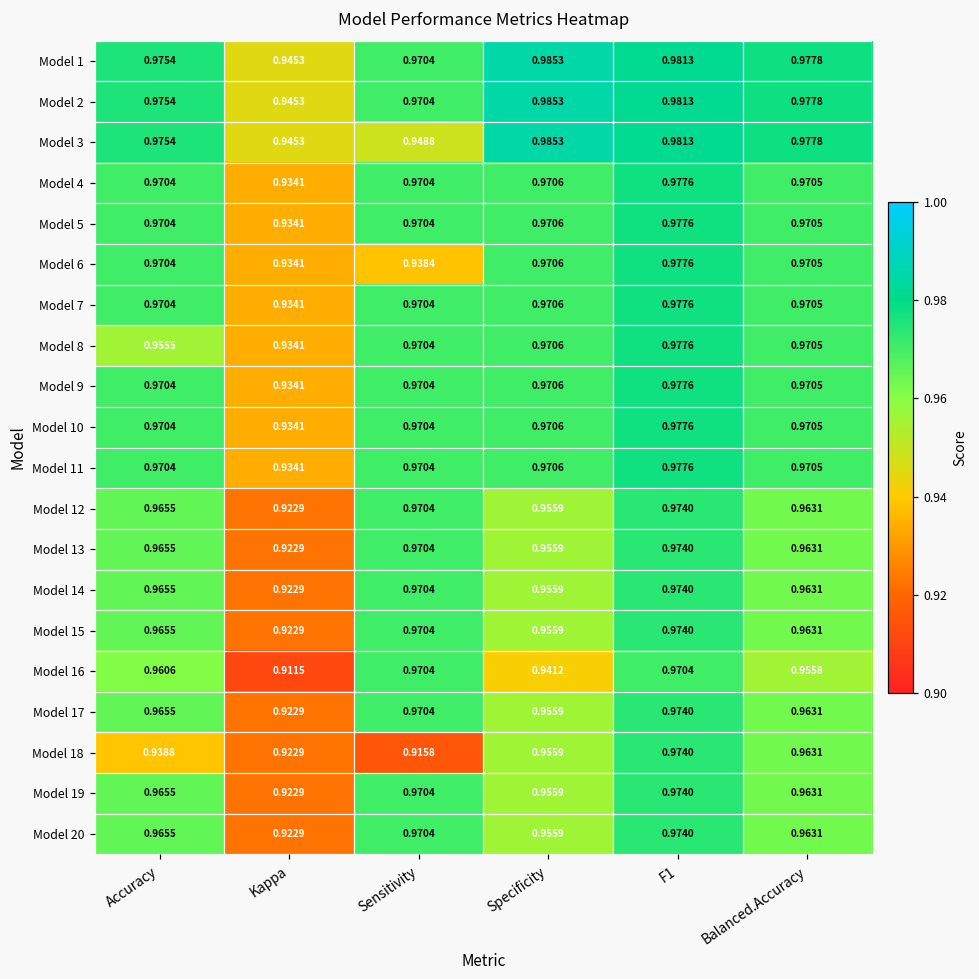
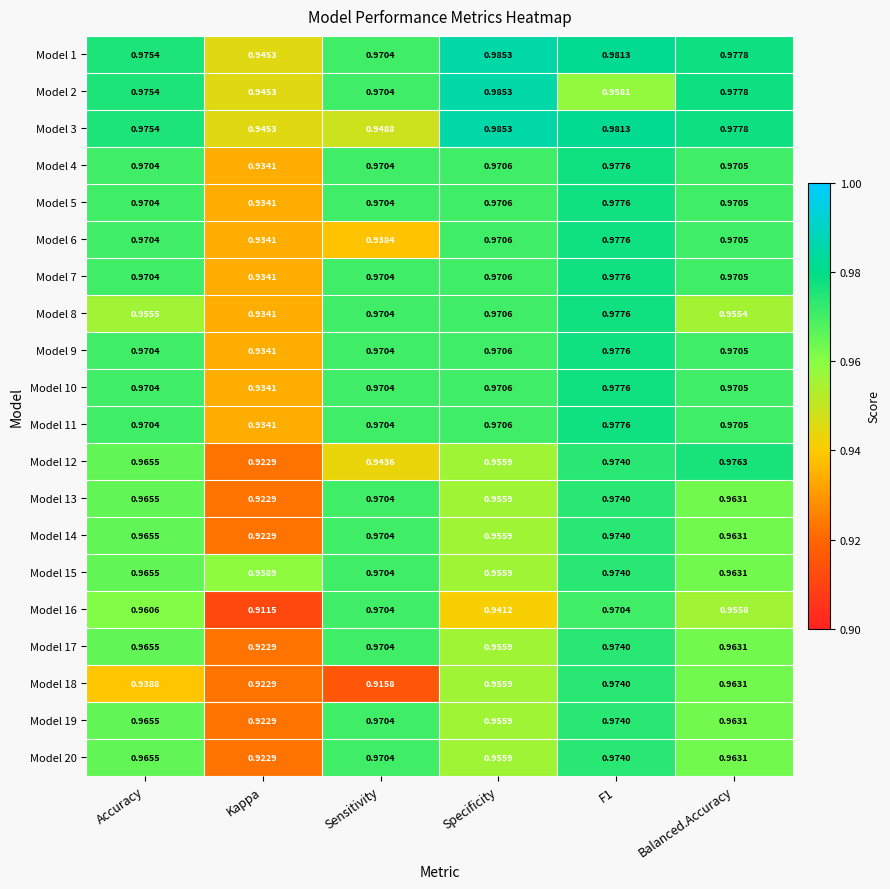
  {
    "Model 1": {
      "Accuracy": 0.9754,
      "Kappa": 0.9453,
      "Sensitivity": 0.9704,
      "Specificity": 0.9853,
      "F1": 0.9813,
      "Balanced.Accuracy": 0.9778
    },
    "Model 2": {
      "Accuracy": 0.9754,
      "Kappa": 0.9453,
      "Sensitivity": 0.9704,
      "Specificity": 0.9853,
-     "F1": 0.9813,
+     "F1": 0.9581,
      "Balanced.Accuracy": 0.9778
    },
    "Model 3": {
      "Accuracy": 0.9754,
      "Kappa": 0.9453,
      "Sensitivity": 0.9488,
      "Specificity": 0.9853,
      "F1": 0.9813,
      "Balanced.Accuracy": 0.9778
    },
    "Model 4": {
      "Accuracy": 0.9704,
      "Kappa": 0.9341,
      "Sensitivity": 0.9704,
      "Specificity": 0.9706,
      "F1": 0.9776,
      "Balanced.Accuracy": 0.9705
    },
    "Model 5": {
      "Accuracy": 0.9704,
      "Kappa": 0.9341,
      "Sensitivity": 0.9704,
      "Specificity": 0.9706,
      "F1": 0.9776,
      "Balanced.Accuracy": 0.9705
    },
    "Model 6": {
      "Accuracy": 0.9704,
      "Kappa": 0.9341,
      "Sensitivity": 0.9384,
      "Specificity": 0.9706,
      "F1": 0.9776,
      "Balanced.Accuracy": 0.9705
    },
    "Model 7": {
      "Accuracy": 0.9704,
      "Kappa": 0.9341,
      "Sensitivity": 0.9704,
      "Specificity": 0.9706,
      "F1": 0.9776,
      "Balanced.Accuracy": 0.9705
    },
    "Model 8": {
      "Accuracy": 0.9555,
      "Kappa": 0.9341,
      "Sensitivity": 0.9704,
      "Specificity": 0.9706,
      "F1": 0.9776,
-     "Balanced.Accuracy": 0.9705
+     "Balanced.Accuracy": 0.9554
    },
    "Model 9": {
      "Accuracy": 0.9704,
      "Kappa": 0.9341,
      "Sensitivity": 0.9704,
      "Specificity": 0.9706,
      "F1": 0.9776,
      "Balanced.Accuracy": 0.9705
    },
    "Model 10": {
      "Accuracy": 0.9704,
      "Kappa": 0.9341,
      "Sensitivity": 0.9704,
      "Specificity": 0.9706,
      "F1": 0.9776,
      "Balanced.Accuracy": 0.9705
    },
    "Model 11": {
      "Accuracy": 0.9704,
      "Kappa": 0.9341,
      "Sensitivity": 0.9704,
      "Specificity": 0.9706,
      "F1": 0.9776,
      "Balanced.Accuracy": 0.9705
    },
    "Model 12": {
      "Accuracy": 0.9655,
      "Kappa": 0.9229,
-     "Sensitivity": 0.9704,
+     "Sensitivity": 0.9436,
      "Specificity": 0.9559,
      "F1": 0.9740,
-     "Balanced.Accuracy": 0.9631
+     "Balanced.Accuracy": 0.9763
    },
    "Model 13": {
      "Accuracy": 0.9655,
      "Kappa": 0.9229,
      "Sensitivity": 0.9704,
      "Specificity": 0.9559,
      "F1": 0.9740,
      "Balanced.Accuracy": 0.9631
    },
    "Model 14": {
      "Accuracy": 0.9655,
      "Kappa": 0.9229,
      "Sensitivity": 0.9704,
      "Specificity": 0.9559,
      "F1": 0.9740,
      "Balanced.Accuracy": 0.9631
    },
    "Model 15": {
      "Accuracy": 0.9655,
-     "Kappa": 0.9229,
+     "Kappa": 0.9589,
      "Sensitivity": 0.9704,
      "Specificity": 0.9559,
      "F1": 0.9740,
      "Balanced.Accuracy": 0.9631
    },
    "Model 16": {
      "Accuracy": 0.9606,
      "Kappa": 0.9115,
      "Sensitivity": 0.9704,
      "Specificity": 0.9412,
      "F1": 0.9704,
      "Balanced.Accuracy": 0.9558
    },
    "Model 17": {
      "Accuracy": 0.9655,
      "Kappa": 0.9229,
      "Sensitivity": 0.9704,
      "Specificity": 0.9559,
      "F1": 0.9740,
      "Balanced.Accuracy": 0.9631
    },
    "Model 18": {
      "Accuracy": 0.9388,
      "Kappa": 0.9229,
      "Sensitivity": 0.9158,
      "Specificity": 0.9559,
      "F1": 0.9740,
      "Balanced.Accuracy": 0.9631
    },
    "Model 19": {
      "Accuracy": 0.9655,
      "Kappa": 0.9229,
      "Sensitivity": 0.9704,
      "Specificity": 0.9559,
      "F1": 0.9740,
      "Balanced.Accuracy": 0.9631
    },
    "Model 20": {
      "Accuracy": 0.9655,
      "Kappa": 0.9229,
      "Sensitivity": 0.9704,
      "Specificity": 0.9559,
      "F1": 0.9740,
      "Balanced.Accuracy": 0.9631
    }
  }
